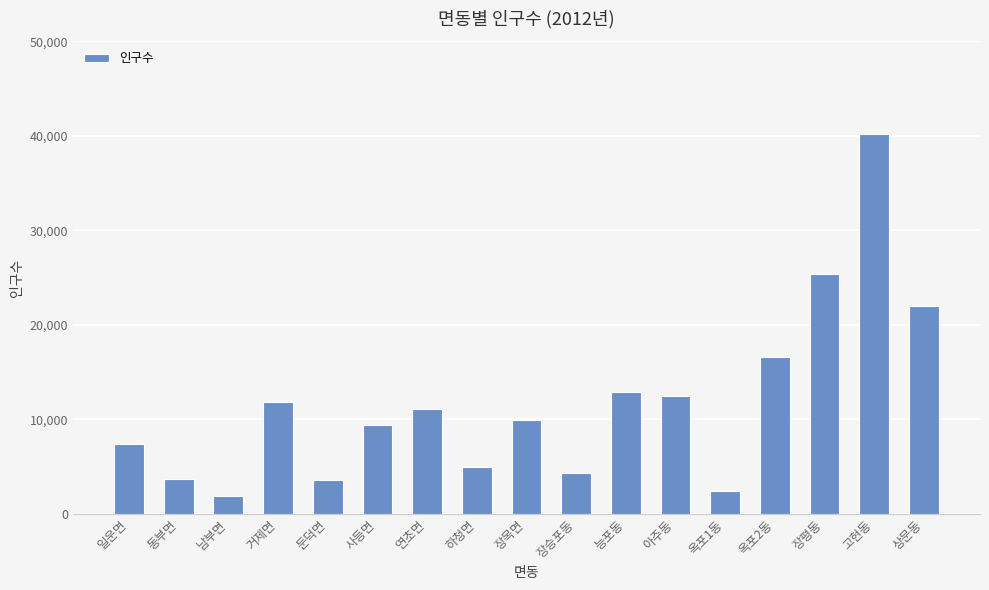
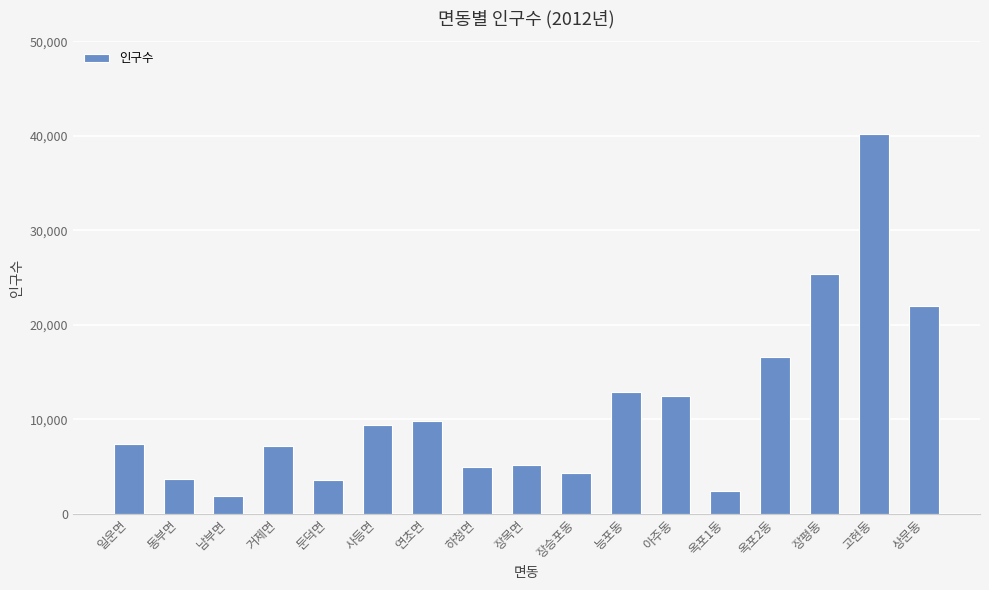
  {
    "일운면": "7,000",
    "동부면": "4,000",
    "남부면": "2,000",
-   "거제면": "12,000",
+   "거제면": "7,000",
    "둔덕면": "4,000",
    "사등면": "9,000",
-   "연초면": "11,000",
+   "연초면": "10,000",
    "하청면": "5,000",
-   "장목면": "10,000",
+   "장목면": "5,000",
    "장승포동": "4,000",
    "능포동": "13,000",
    "아주동": "12,000",
    "옥포1동": "2,000",
    "옥포2동": "17,000",
    "장평동": "25,000",
    "고현동": "40,000",
    "상문동": "22,000"
  }
